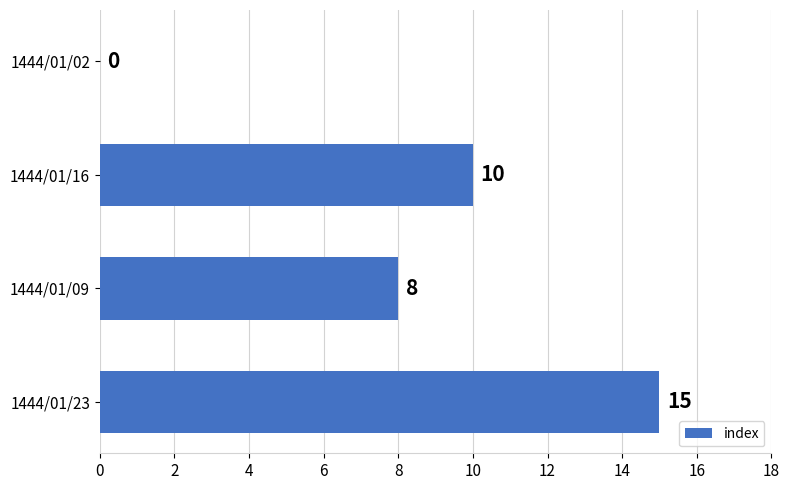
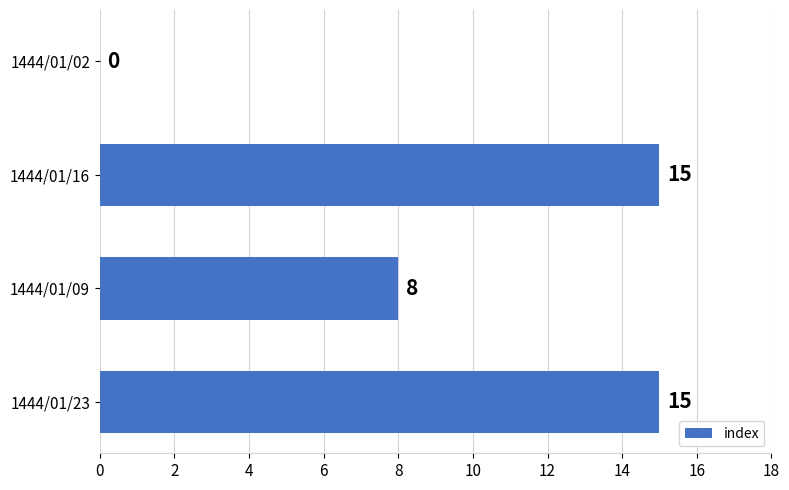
  {
    "1444/01/02": 0,
-   "1444/01/16": 10,
+   "1444/01/16": 15,
    "1444/01/09": 8,
    "1444/01/23": 15
  }
